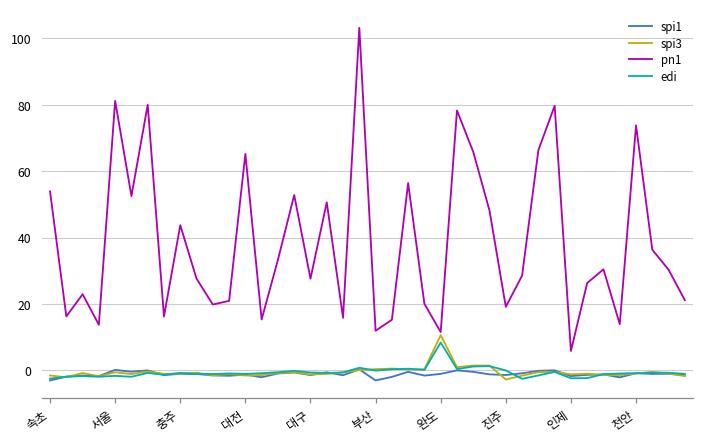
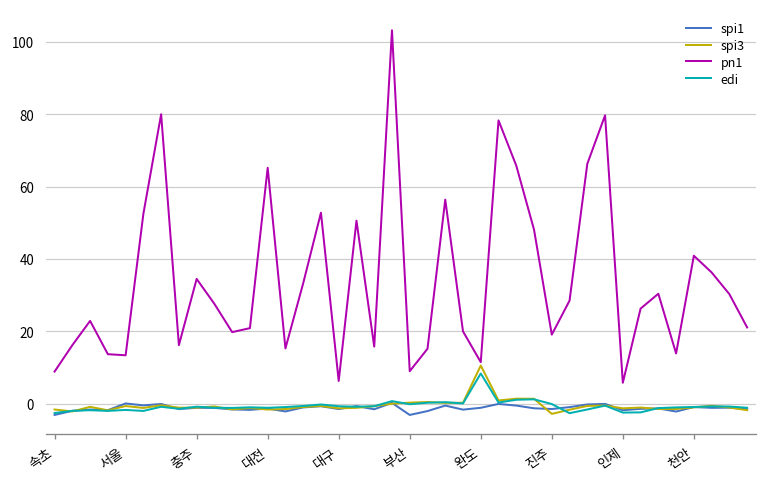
  {
    "spi1": {
      "부산": -3,
      "완도": -1,
      "진주": -1
    },
    "spi3": {
      "속초": -2,
      "완도": 11,
      "진주": -3
    },
    "pn1": {
-     "속초": 54,
-     "서울": 81,
-     "충주": 44,
+     "속초": 9,
+     "서울": 13,
+     "충주": 35,
      "대전": 65,
-     "대구": 28,
-     "부산": 12,
+     "대구": 6,
+     "부산": 9,
      "완도": 12,
      "진주": 19,
      "인제": 6,
-     "천안": 74
+     "천안": 41
    },
    "edi": {
      "서울": -2,
      "완도": 8,
      "진주": 0
    }
  }
